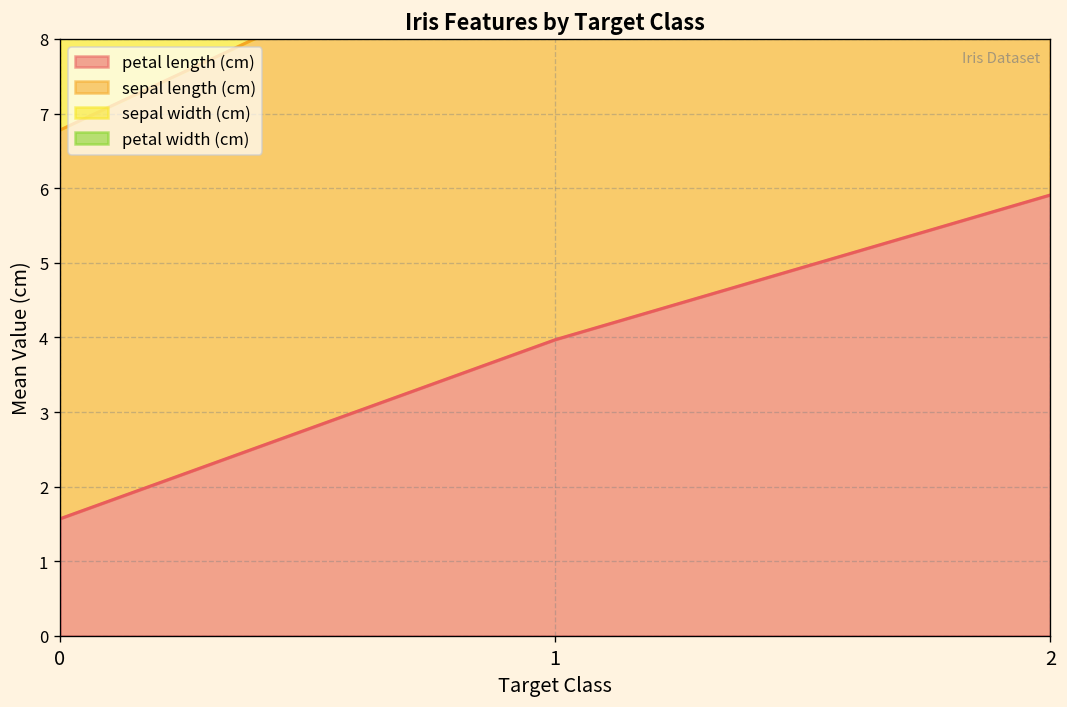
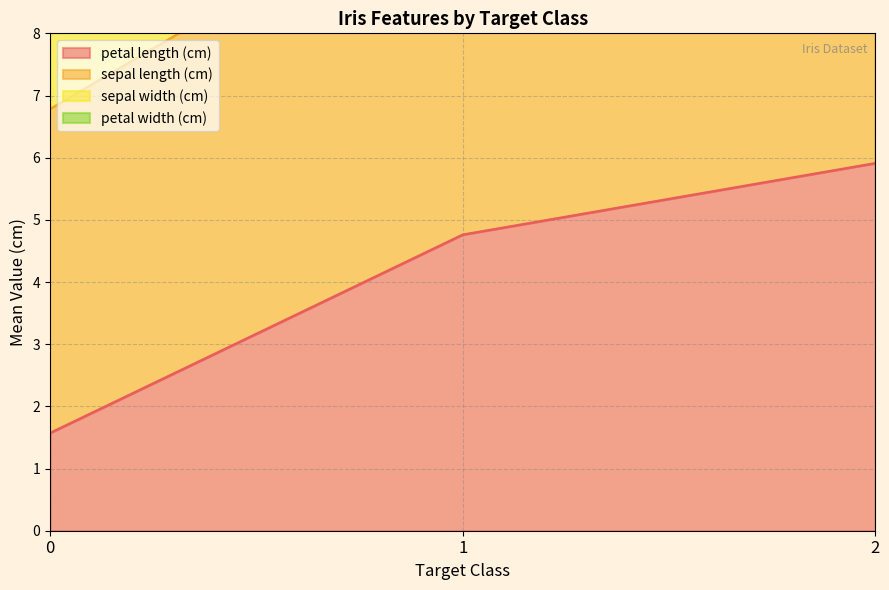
  {
    "petal length (cm)": {
      "0": 1.6,
-     "1": 4.0,
+     "1": 4.8,
      "2": 5.9
    }
  }
